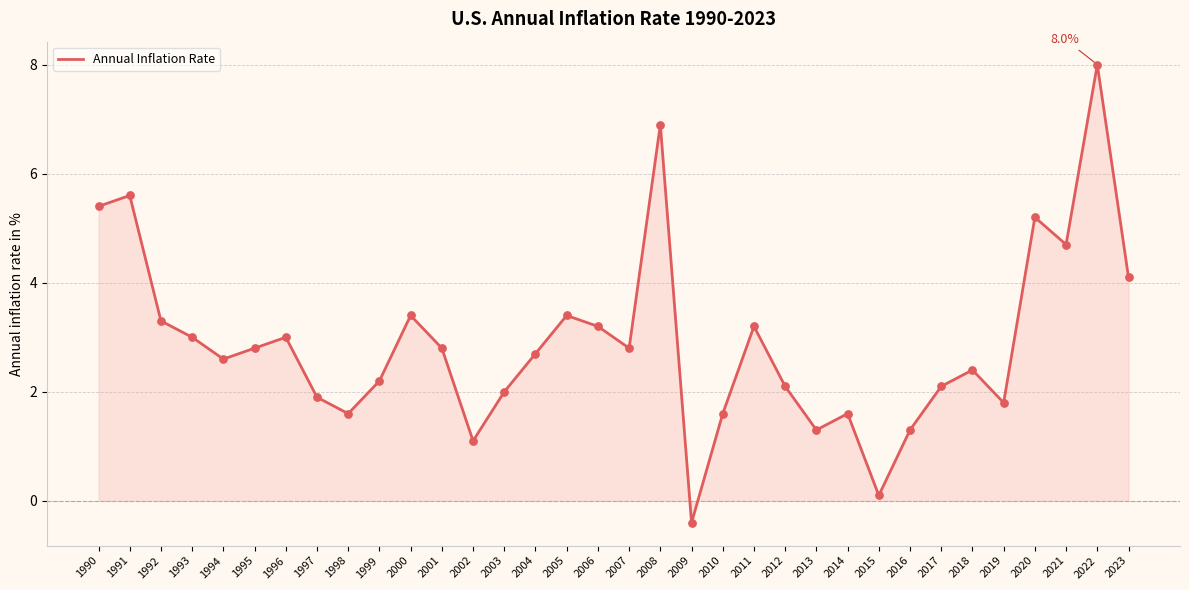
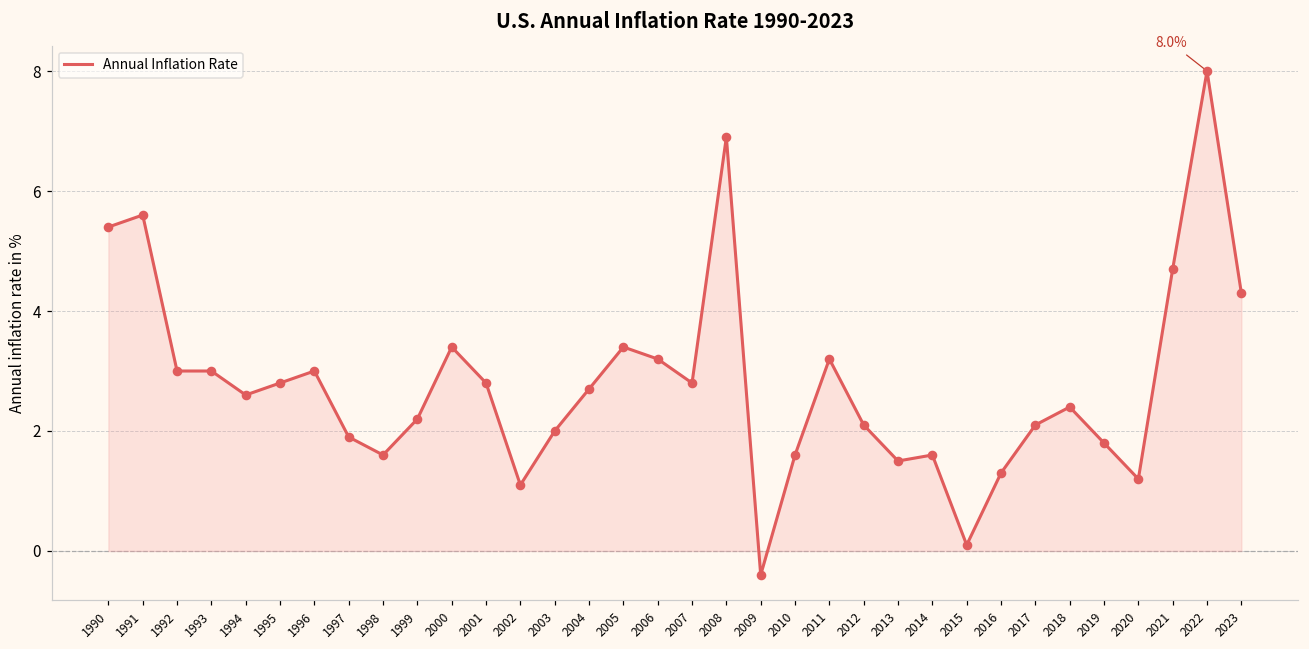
  {
    "Annual Inflation Rate": {
-     "1992": 3.3,
+     "1992": 3.0,
      "2009": -0.4,
-     "2013": 1.3,
-     "2020": 5.2,
-     "2023": 4.1
+     "2013": 1.5,
+     "2020": 1.2,
+     "2023": 4.3
    }
  }
